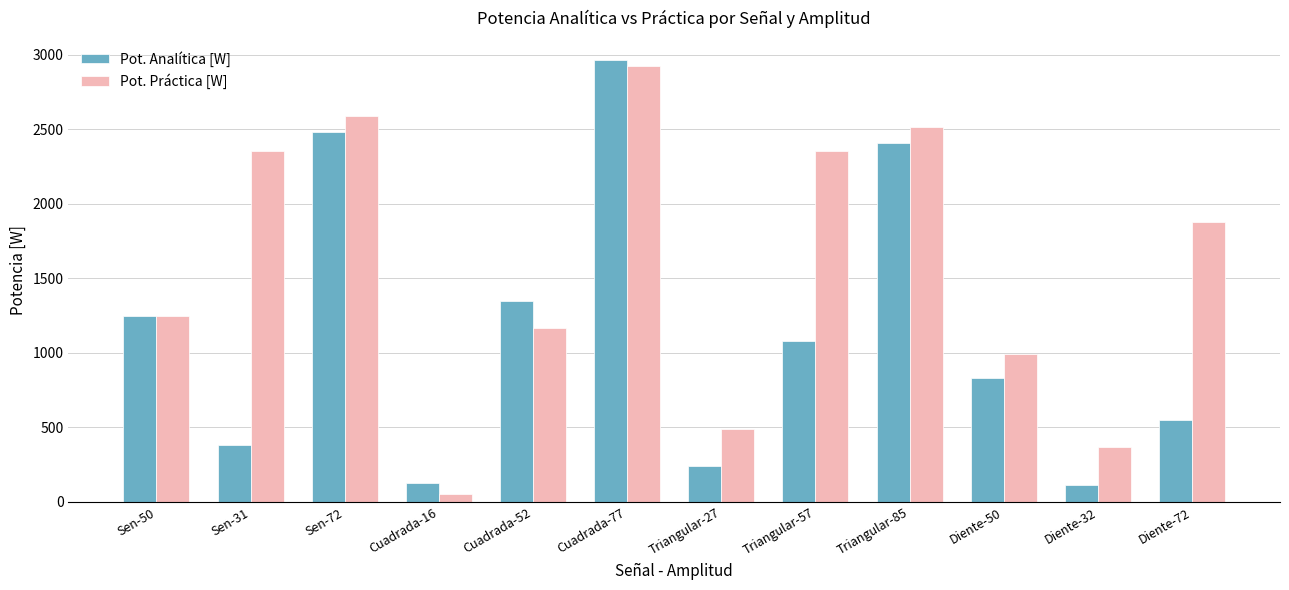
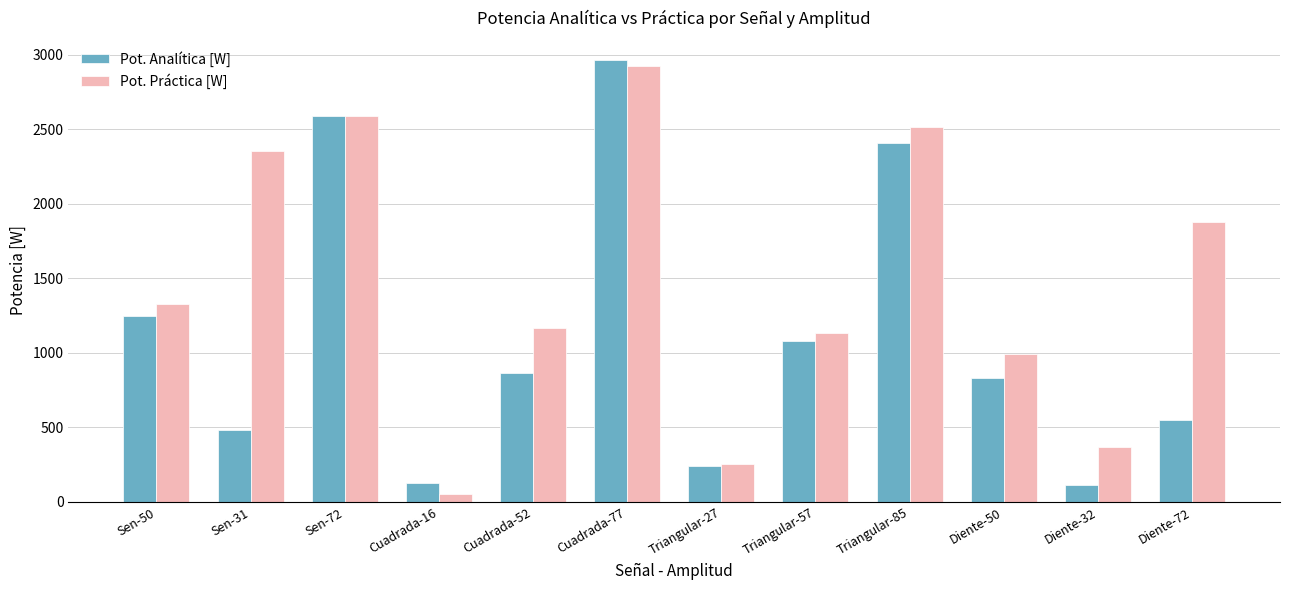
  {
    "Pot. Analítica [W]": {
      "Sen-50": 1250,
-     "Sen-31": 380,
-     "Sen-72": 2490,
+     "Sen-31": 480,
+     "Sen-72": 2590,
      "Cuadrada-16": 130,
-     "Cuadrada-52": 1350,
+     "Cuadrada-52": 860,
      "Cuadrada-77": 2960,
      "Triangular-27": 240,
      "Triangular-57": 1080,
      "Triangular-85": 2410,
      "Diente-50": 830,
      "Diente-32": 120,
      "Diente-72": 550
    },
    "Pot. Práctica [W]": {
-     "Sen-50": 1250,
+     "Sen-50": 1330,
      "Sen-31": 2360,
      "Sen-72": 2590,
      "Cuadrada-16": 50,
      "Cuadrada-52": 1160,
      "Cuadrada-77": 2930,
-     "Triangular-27": 490,
-     "Triangular-57": 2350,
+     "Triangular-27": 250,
+     "Triangular-57": 1130,
      "Triangular-85": 2510,
      "Diente-50": 1000,
      "Diente-32": 370,
      "Diente-72": 1880
    }
  }
